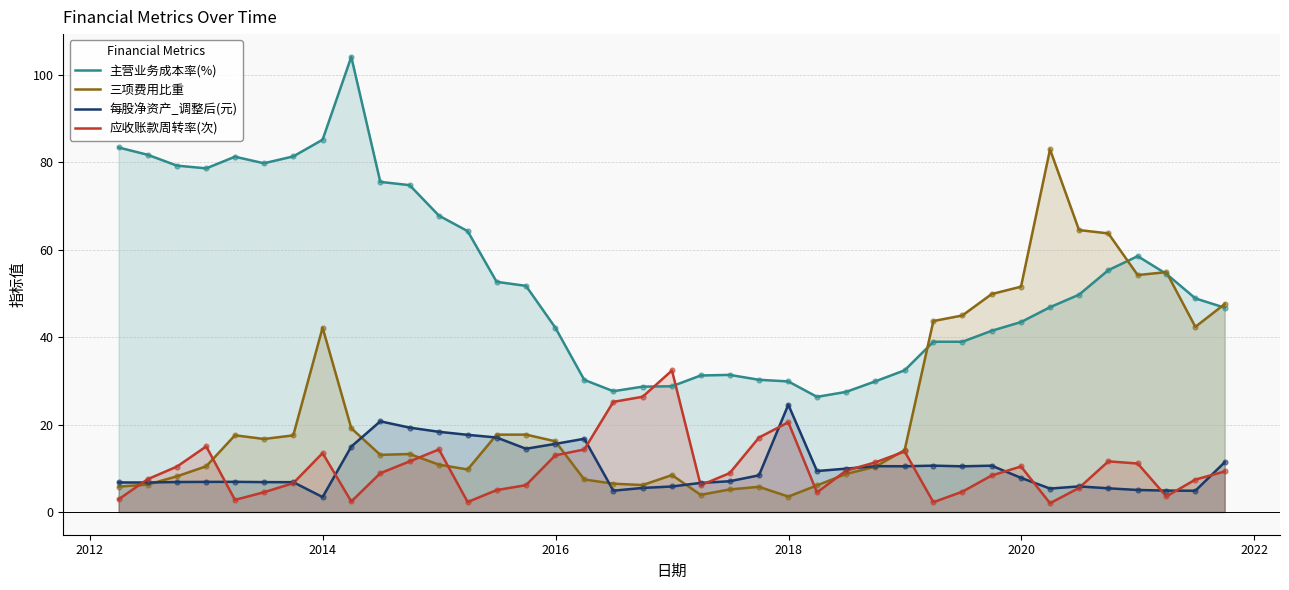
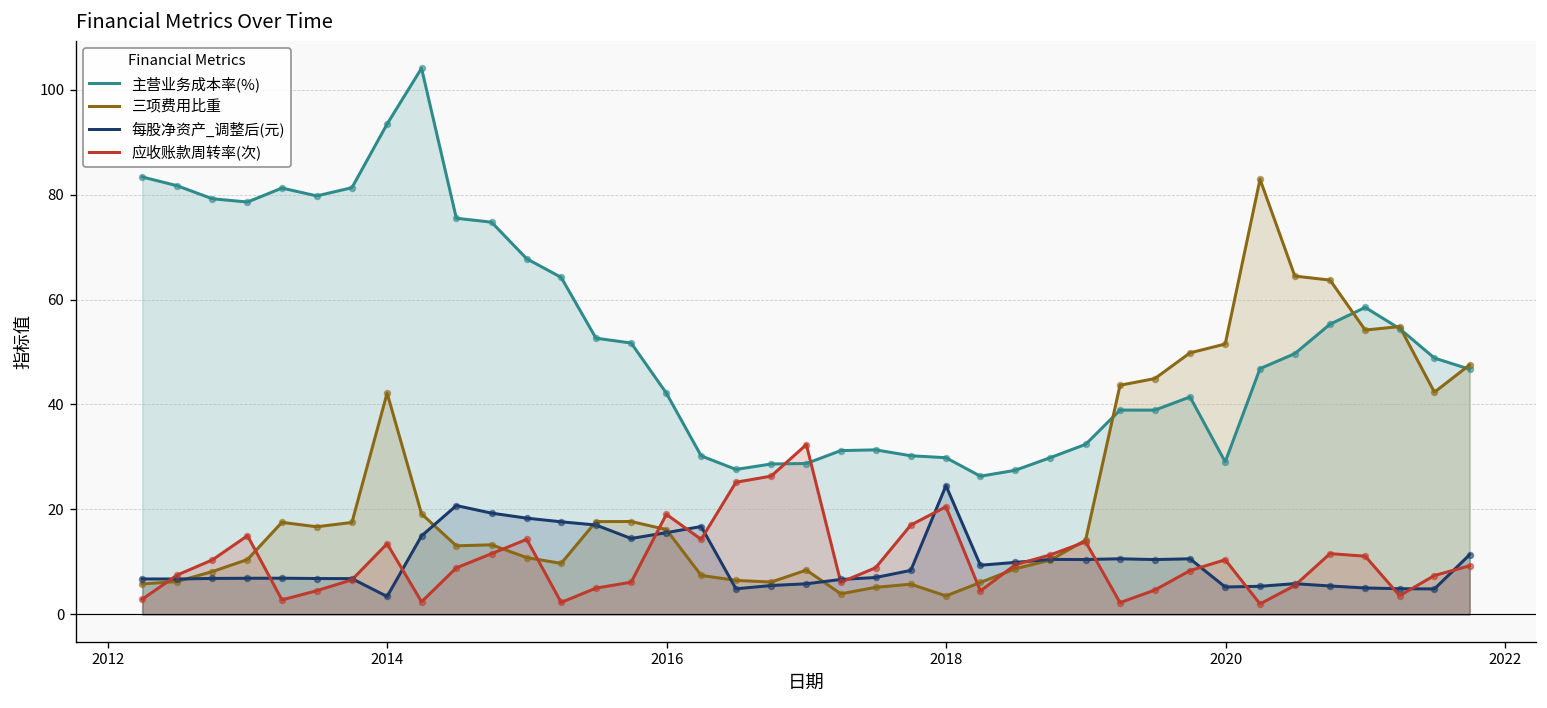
  {
    "主营业务成本率(%)": {
-     "2014": 85,
+     "2014": 93,
      "2016": 42,
      "2018": 30,
-     "2020": 43
+     "2020": 29
    },
    "三项费用比重": {
      "2014": 42,
      "2016": 16,
      "2018": 4,
      "2020": 52
    },
    "每股净资产_调整后(元)": {
      "2014": 3,
      "2016": 16,
      "2018": 25,
-     "2020": 8
+     "2020": 5
    },
    "应收账款周转率(次)": {
      "2014": 13,
-     "2016": 13,
+     "2016": 19,
      "2018": 21,
      "2020": 10
    }
  }
